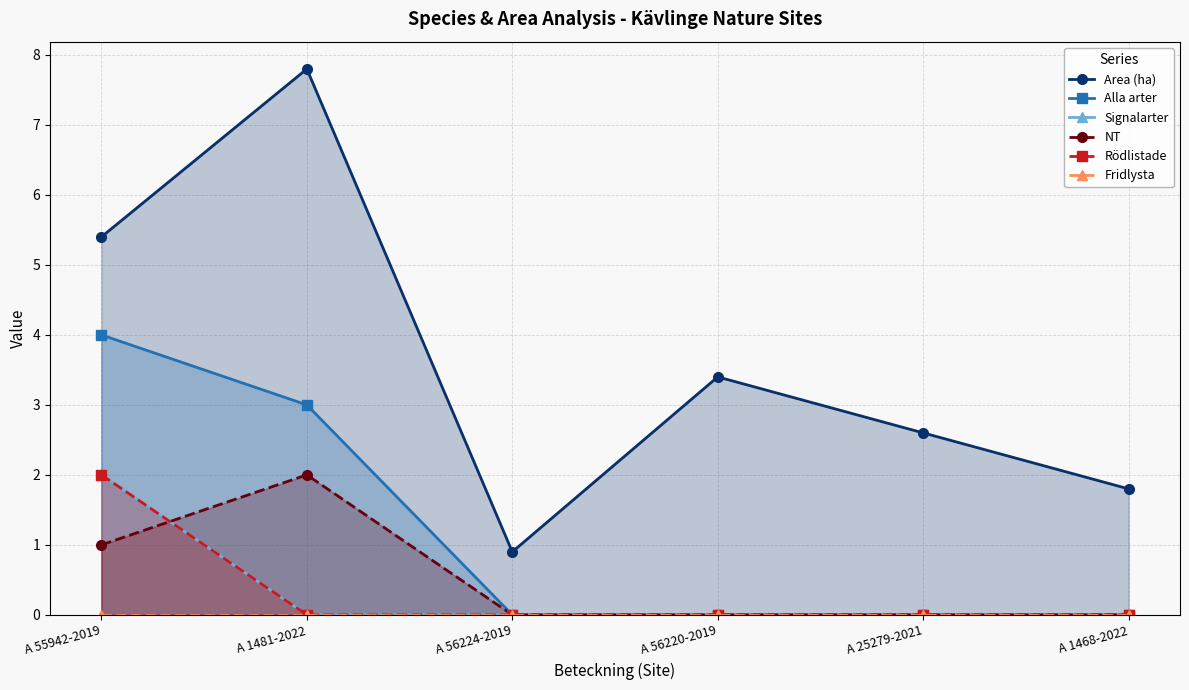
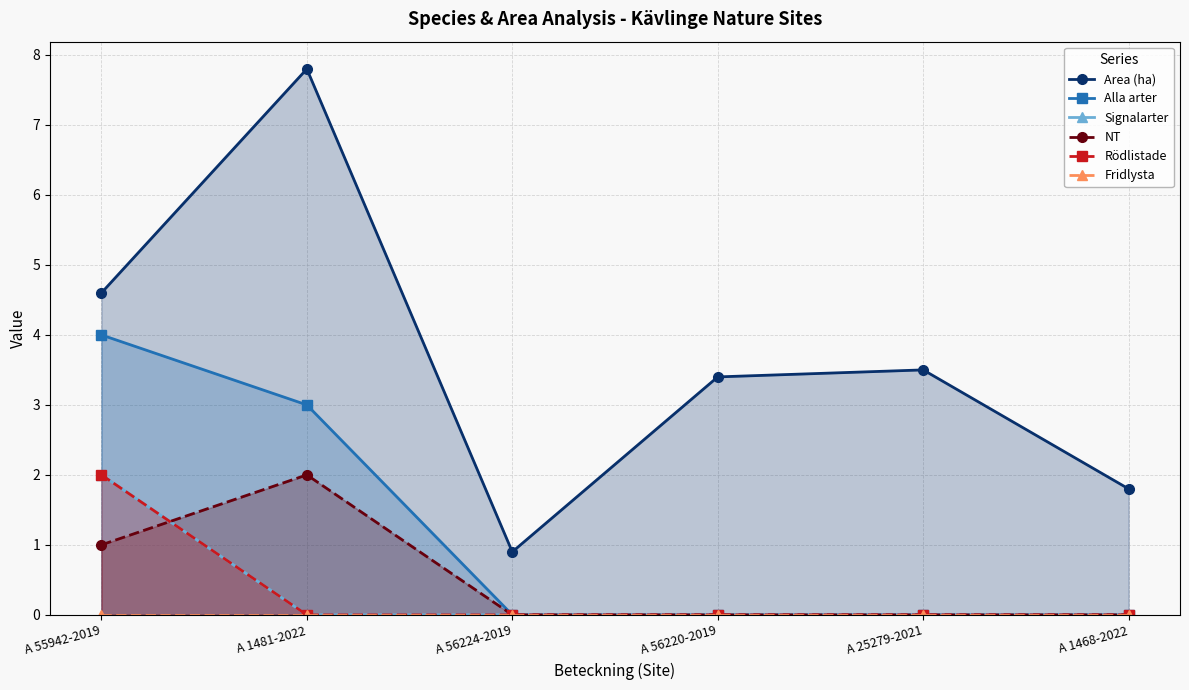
  {
    "Area (ha)": {
-     "A 55942-2019": 5.4,
+     "A 55942-2019": 4.6,
      "A 1481-2022": 7.8,
      "A 56224-2019": 0.9,
      "A 56220-2019": 3.4,
-     "A 25279-2021": 2.6,
+     "A 25279-2021": 3.5,
      "A 1468-2022": 1.8
    },
    "Alla arter": {
      "A 55942-2019": 4.0,
      "A 1481-2022": 3.0
    },
    "Rödlistade": {
      "A 55942-2019": 2.0
    },
    "NT": {
      "A 55942-2019": 1.0,
      "A 1481-2022": 2.0
    },
    "Fridlysta": {
      "A 55942-2019": 0.0
    }
  }
